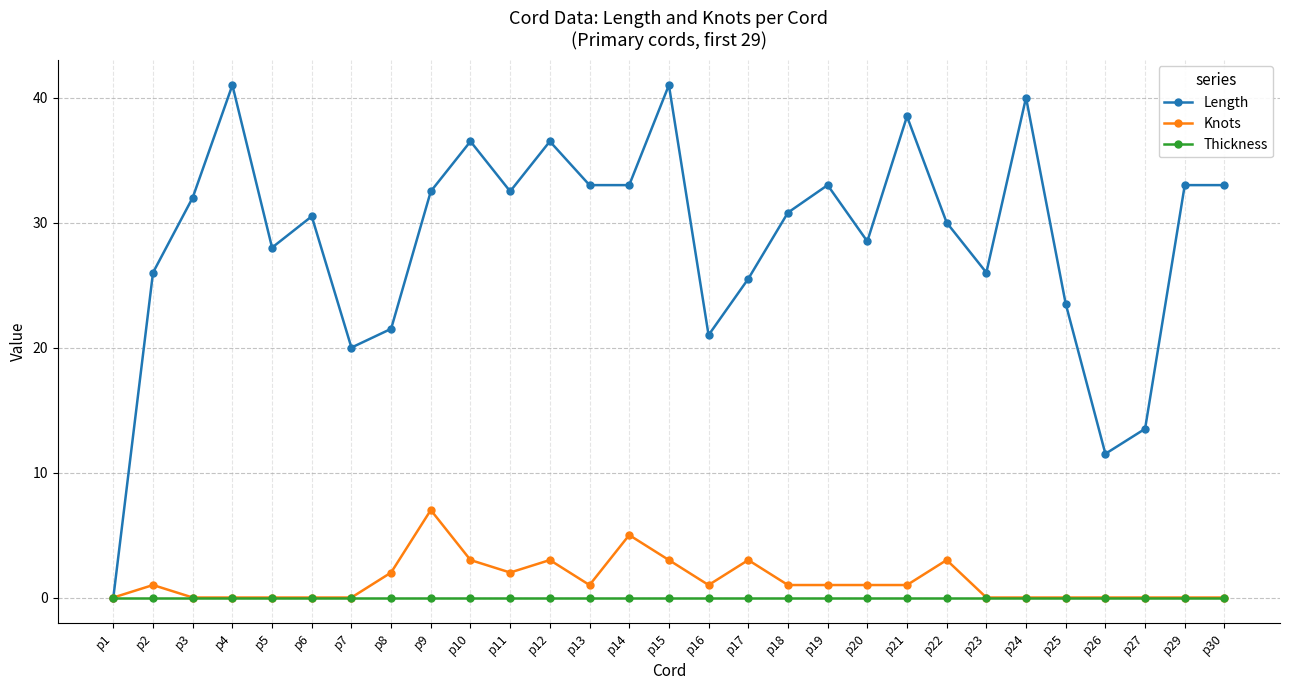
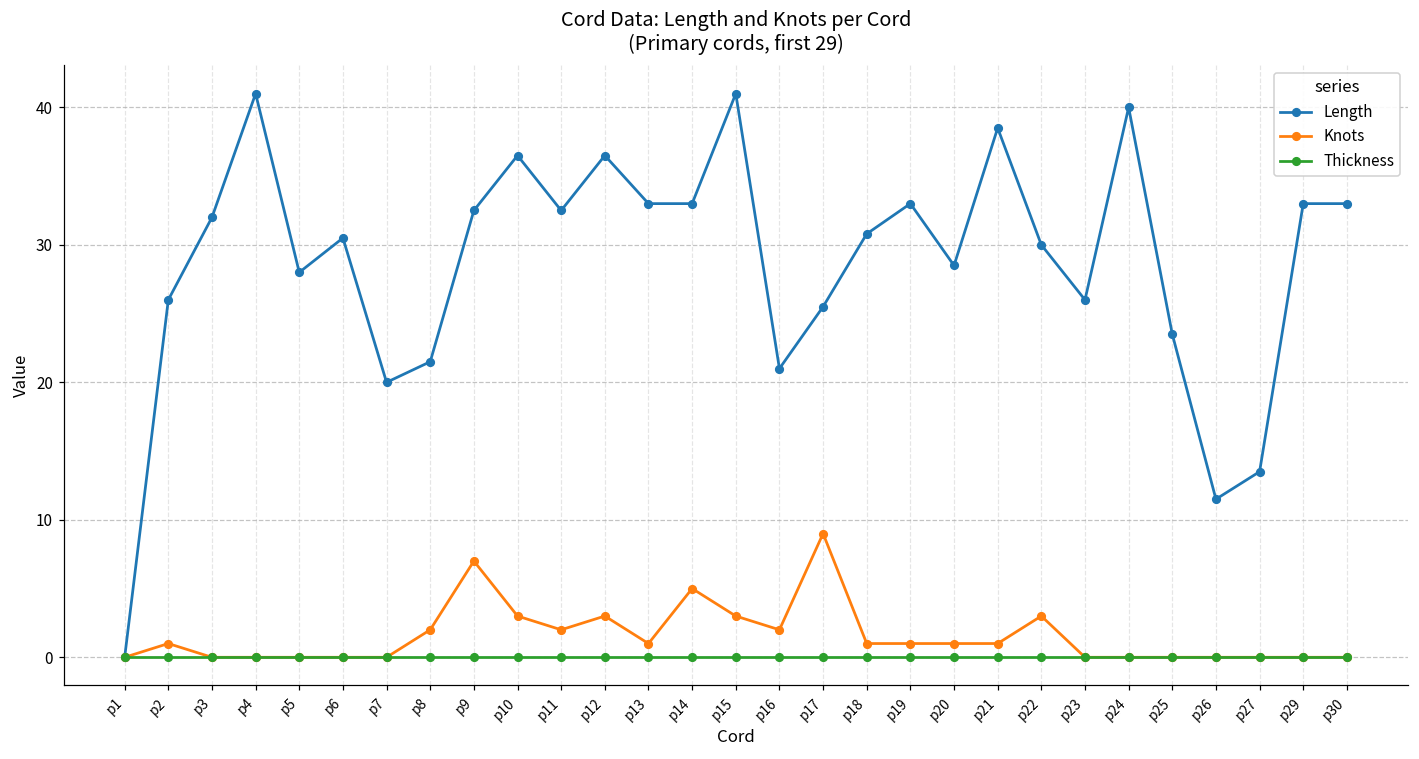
  {
    "Length": {
      "p2": 26,
      "p3": 32,
      "p4": 41,
      "p5": 28,
      "p6": 30.5,
      "p7": 20,
      "p8": 21.5,
      "p9": 32.5,
      "p10": 36.5,
      "p11": 32.5,
      "p12": 36.5,
      "p13": 33,
      "p14": 33,
      "p15": 41,
      "p16": 21,
      "p17": 25.5,
      "p18": 31,
      "p19": 33,
      "p20": 28.5,
      "p21": 38.5,
      "p22": 30,
      "p23": 26,
      "p24": 40,
      "p25": 23.5,
      "p26": 11.5,
      "p27": 13.5,
      "p29": 33,
      "p30": 33
    },
    "Knots": {
      "p2": 1,
      "p8": 2,
      "p9": 7,
      "p10": 3,
      "p11": 2,
      "p12": 3,
      "p13": 1,
      "p14": 5,
      "p15": 3,
-     "p16": 1,
-     "p17": 3,
+     "p16": 2,
+     "p17": 9,
      "p18": 1,
      "p19": 1,
      "p20": 1,
      "p21": 1,
      "p22": 3
    },
    "Thickness": {
      "p2": 0,
      "p8": 0,
      "p9": 0,
      "p10": 0,
      "p11": 0,
      "p12": 0,
      "p13": 0,
      "p14": 0,
      "p15": 0,
      "p16": 0,
      "p17": 0,
      "p18": 0,
      "p19": 0,
      "p20": 0,
      "p21": 0,
      "p22": 0
    }
  }
